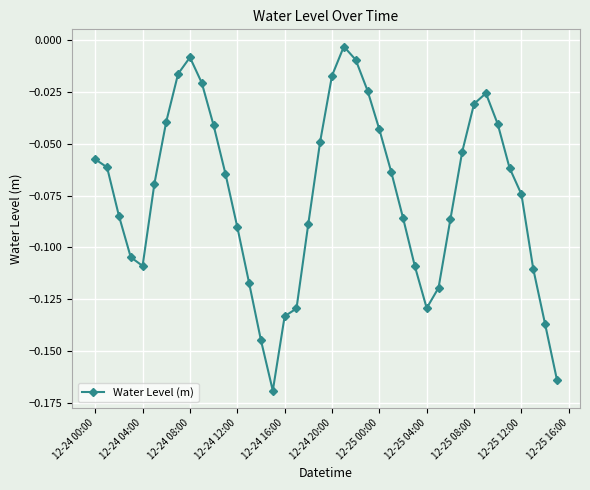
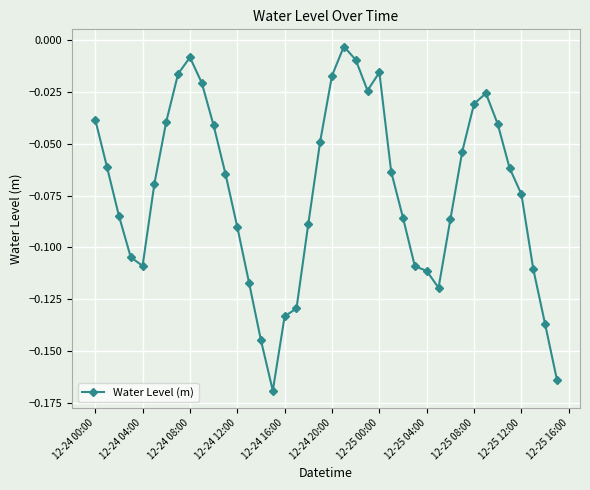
  {
-   "12-24 00:00": -0.057,
+   "12-24 00:00": -0.038,
    "12-24 04:00": -0.109,
    "12-24 08:00": -0.008,
    "12-24 12:00": -0.090,
    "12-24 16:00": -0.133,
    "12-24 20:00": -0.017,
-   "12-25 00:00": -0.043,
-   "12-25 04:00": -0.129,
+   "12-25 00:00": -0.015,
+   "12-25 04:00": -0.111,
    "12-25 08:00": -0.031,
    "12-25 12:00": -0.074
  }
